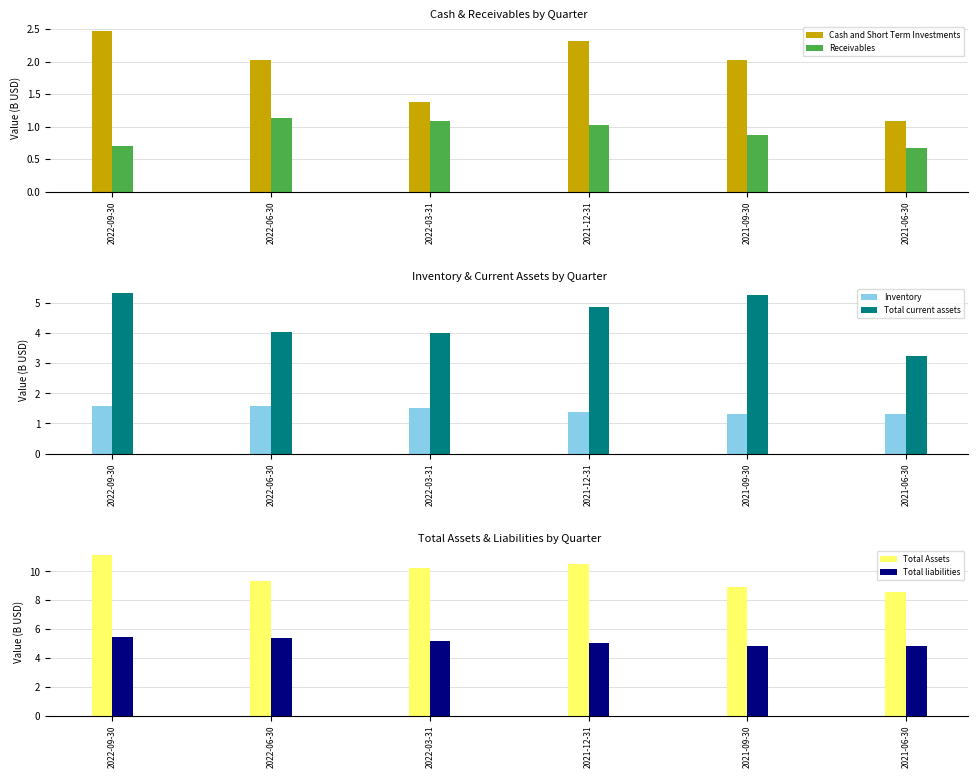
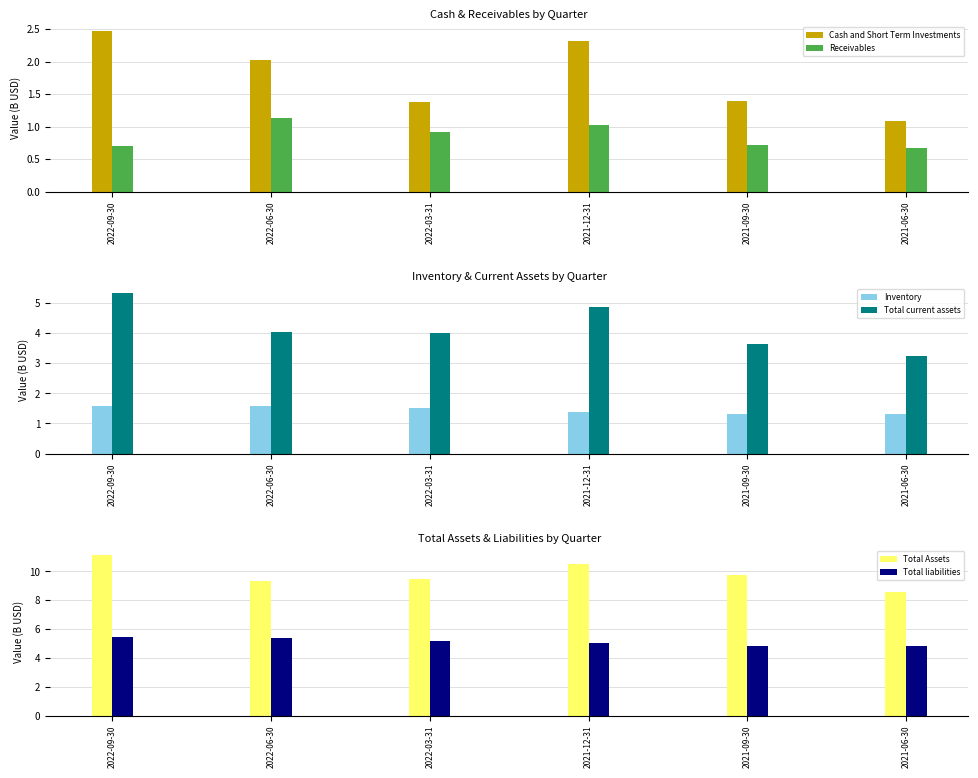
  {
    "Cash & Receivables by Quarter": {
      "Cash and Short Term Investments": {
        "2022-09-30": 2.5,
        "2022-06-30": 2.0,
        "2022-03-31": 1.4,
        "2021-12-31": 2.3,
-       "2021-09-30": 2.0,
+       "2021-09-30": 1.4,
        "2021-06-30": 1.1
      },
      "Receivables": {
        "2022-09-30": 0.7,
        "2022-06-30": 1.1,
-       "2022-03-31": 1.1,
+       "2022-03-31": 0.9,
        "2021-12-31": 1.0,
-       "2021-09-30": 0.9,
+       "2021-09-30": 0.7,
        "2021-06-30": 0.7
      }
    },
    "Inventory & Current Assets by Quarter": {
      "Inventory": {
        "2022-09-30": 1.6,
        "2022-06-30": 1.6,
        "2022-03-31": 1.5,
        "2021-12-31": 1.4,
        "2021-09-30": 1.3,
        "2021-06-30": 1.3
      },
      "Total current assets": {
        "2022-09-30": 5.3,
        "2022-06-30": 4.0,
        "2022-03-31": 4.0,
        "2021-12-31": 4.8,
-       "2021-09-30": 5.2,
+       "2021-09-30": 3.6,
        "2021-06-30": 3.2
      }
    },
    "Total Assets & Liabilities by Quarter": {
      "Total Assets": {
        "2022-09-30": 11.1,
        "2022-06-30": 9.3,
-       "2022-03-31": 10.2,
+       "2022-03-31": 9.5,
        "2021-12-31": 10.5,
-       "2021-09-30": 8.9,
+       "2021-09-30": 9.7,
        "2021-06-30": 8.6
      },
      "Total liabilities": {
        "2022-09-30": 5.4,
        "2022-06-30": 5.4,
        "2022-03-31": 5.2,
        "2021-12-31": 5.0,
        "2021-09-30": 4.8,
        "2021-06-30": 4.8
      }
    }
  }
